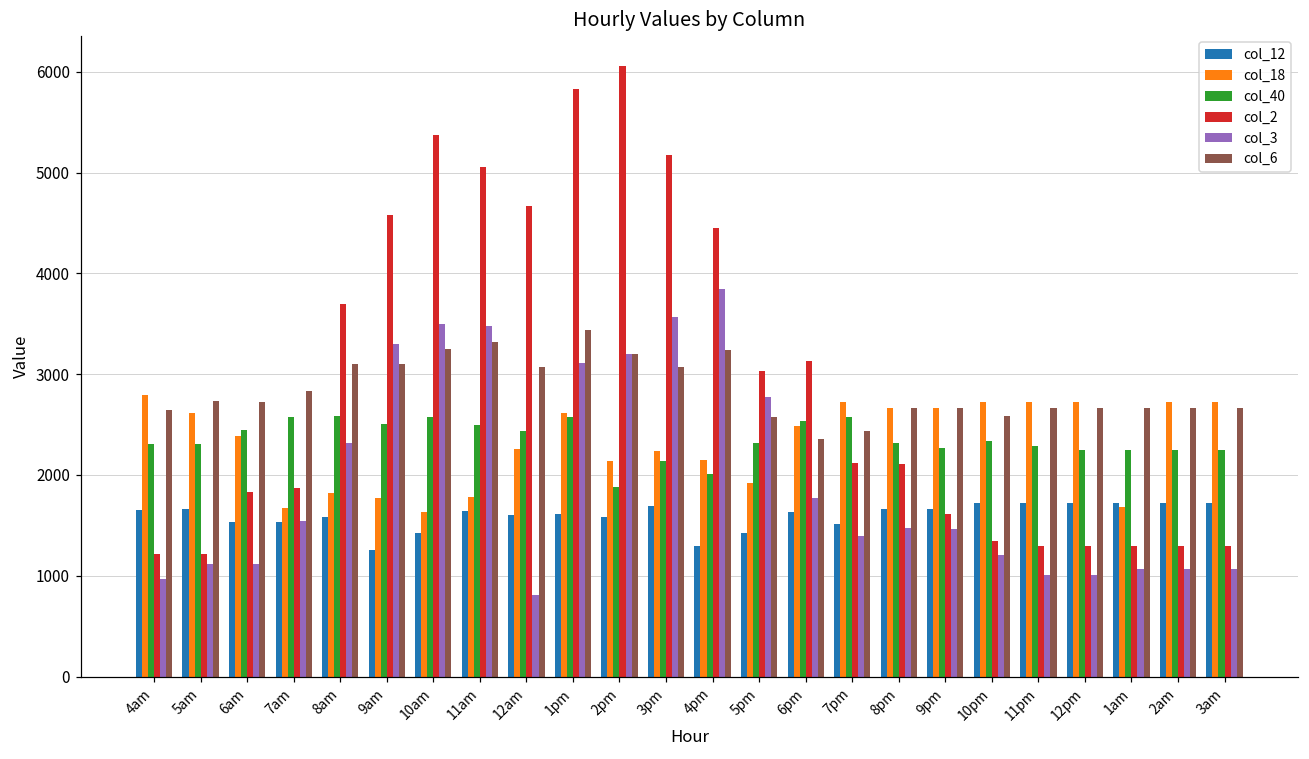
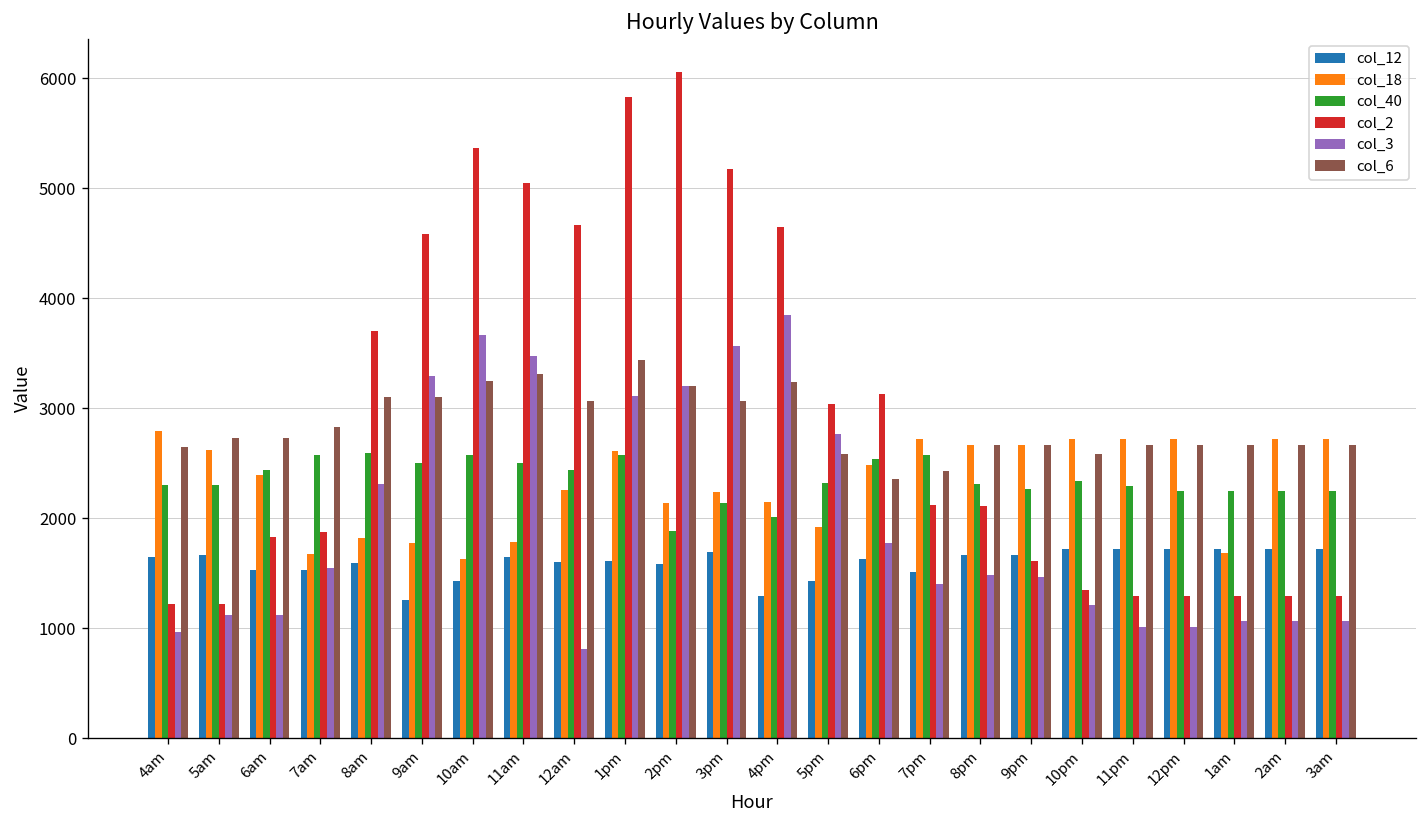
  {
    "col_12": {
      "4am": 1600,
      "5am": 1700,
      "6am": 1500,
      "7am": 1500,
      "8am": 1600,
      "9am": 1300,
      "10am": 1400,
      "11am": 1600,
      "12am": 1600,
      "1pm": 1600,
      "2pm": 1600,
      "3pm": 1700,
      "4pm": 1300,
      "5pm": 1400,
      "6pm": 1600,
      "7pm": 1500,
      "8pm": 1700,
      "9pm": 1700,
      "10pm": 1700,
      "11pm": 1700,
      "12pm": 1700,
      "1am": 1700,
      "2am": 1700,
      "3am": 1700
    },
    "col_18": {
      "4am": 2800,
      "5am": 2600,
      "6am": 2400,
      "7am": 1700,
      "8am": 1800,
      "9am": 1800,
      "10am": 1600,
      "11am": 1800,
      "12am": 2300,
      "1pm": 2600,
      "2pm": 2100,
      "3pm": 2200,
      "4pm": 2100,
      "5pm": 1900,
      "6pm": 2500,
      "7pm": 2700,
      "8pm": 2700,
      "9pm": 2700,
      "10pm": 2700,
      "11pm": 2700,
      "12pm": 2700,
      "1am": 1700,
      "2am": 2700,
      "3am": 2700
    },
    "col_40": {
      "4am": 2300,
      "5am": 2300,
      "6am": 2400,
      "7am": 2600,
      "8am": 2600,
      "9am": 2500,
      "10am": 2600,
      "11am": 2500,
      "12am": 2400,
      "1pm": 2600,
      "2pm": 1900,
      "3pm": 2100,
      "4pm": 2000,
      "5pm": 2300,
      "6pm": 2500,
      "7pm": 2600,
      "8pm": 2300,
      "9pm": 2300,
      "10pm": 2300,
      "11pm": 2300,
      "12pm": 2200,
      "1am": 2200,
      "2am": 2200,
      "3am": 2200
    },
    "col_2": {
      "4am": 1200,
      "5am": 1200,
      "6am": 1800,
      "7am": 1900,
      "8am": 3700,
      "9am": 4600,
      "10am": 5400,
      "11am": 5100,
      "12am": 4700,
      "1pm": 5800,
      "2pm": 6100,
      "3pm": 5200,
-     "4pm": 4400,
+     "4pm": 4600,
      "5pm": 3000,
      "6pm": 3100,
      "7pm": 2100,
      "8pm": 2100,
      "9pm": 1600,
      "10pm": 1300,
      "11pm": 1300,
      "12pm": 1300,
      "1am": 1300,
      "2am": 1300,
      "3am": 1300
    },
    "col_3": {
      "4am": 1000,
      "5am": 1100,
      "6am": 1100,
      "7am": 1500,
      "8am": 2300,
      "9am": 3300,
-     "10am": 3500,
+     "10am": 3700,
      "11am": 3500,
      "12am": 800,
      "1pm": 3100,
      "2pm": 3200,
      "3pm": 3600,
      "4pm": 3800,
      "5pm": 2800,
      "6pm": 1800,
      "7pm": 1400,
      "8pm": 1500,
      "9pm": 1500,
      "10pm": 1200,
      "11pm": 1000,
      "12pm": 1000,
      "1am": 1100,
      "2am": 1100,
      "3am": 1100
    },
    "col_6": {
      "4am": 2600,
      "5am": 2700,
      "6am": 2700,
      "7am": 2800,
      "8am": 3100,
      "9am": 3100,
      "10am": 3200,
      "11am": 3300,
      "12am": 3100,
      "1pm": 3400,
      "2pm": 3200,
      "3pm": 3100,
      "4pm": 3200,
      "5pm": 2600,
      "6pm": 2400,
      "7pm": 2400,
      "8pm": 2700,
      "9pm": 2700,
      "10pm": 2600,
      "11pm": 2700,
      "12pm": 2700,
      "1am": 2700,
      "2am": 2700,
      "3am": 2700
    }
  }
